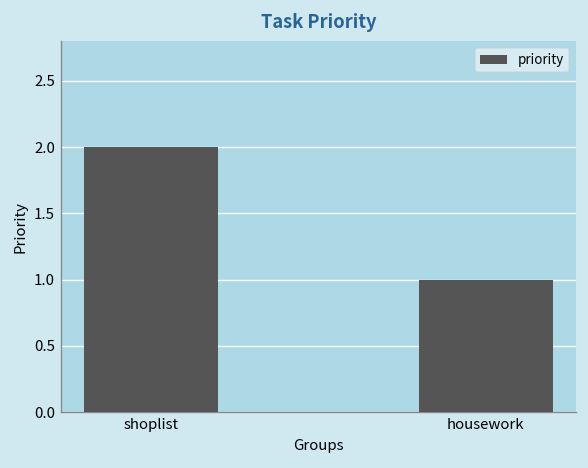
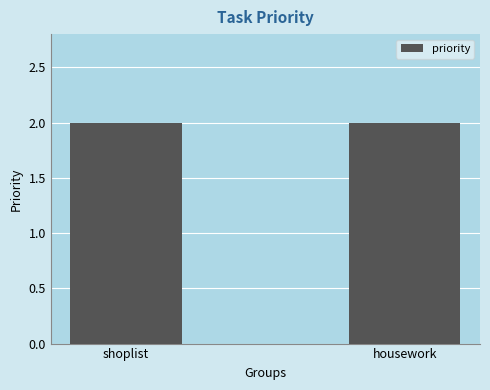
  {
    "shoplist": 2,
-   "housework": 1
+   "housework": 2
  }
